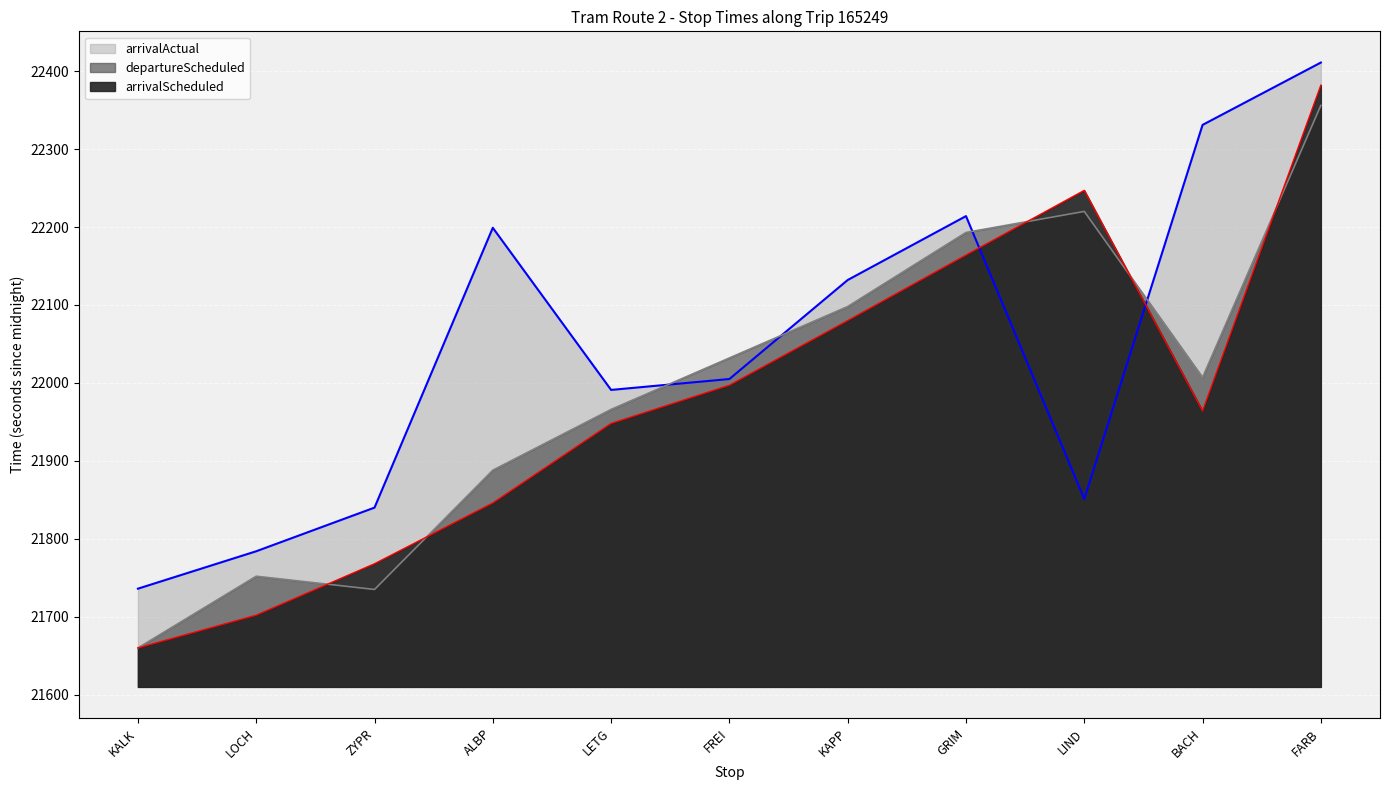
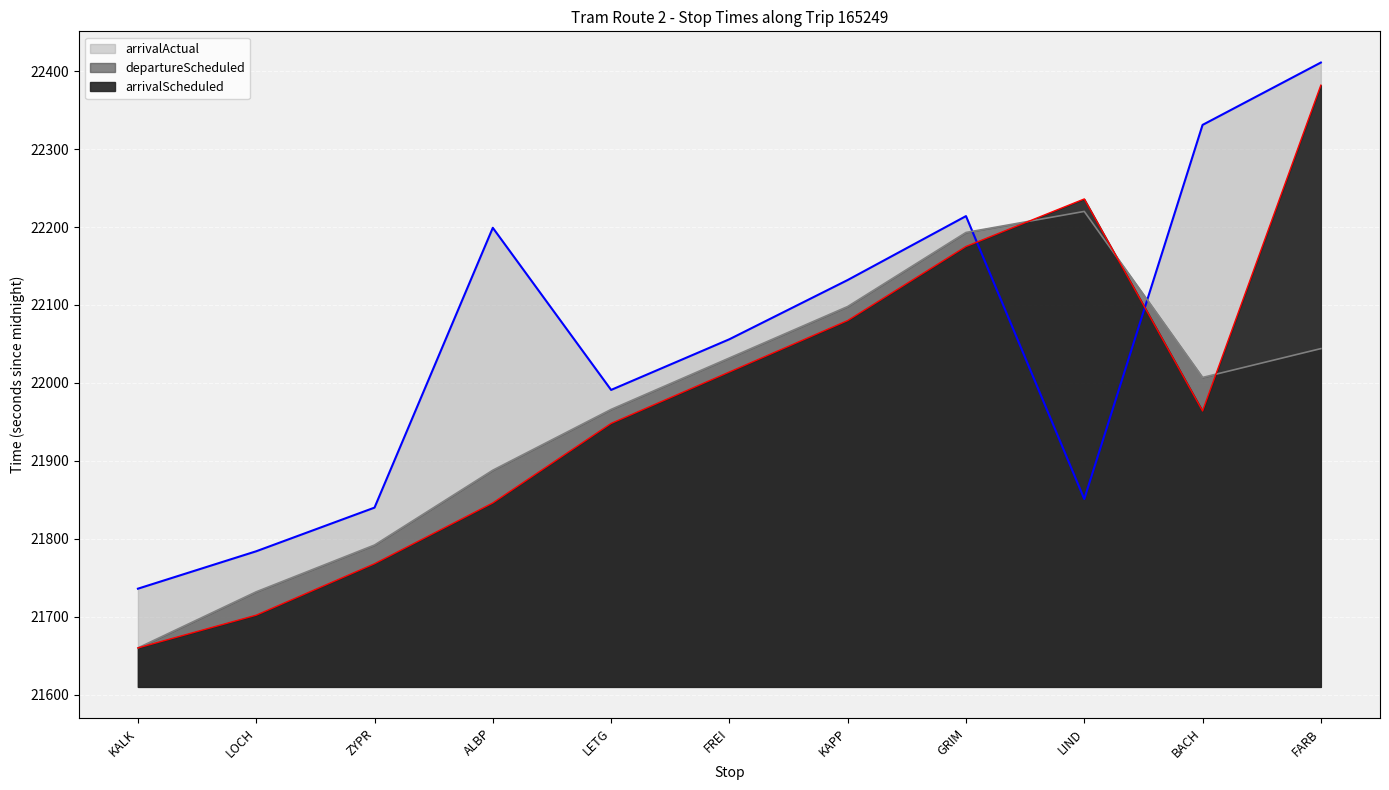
  {
    "arrivalActual": {
      "KALK": 21740,
      "LOCH": 21780,
      "ZYPR": 21840,
      "ALBP": 22200,
      "LETG": 21990,
-     "FREI": 22010,
+     "FREI": 22060,
      "KAPP": 22130,
      "GRIM": 22210,
      "LIND": 21850,
      "BACH": 22330,
      "FARB": 22410
    },
    "departureScheduled": {
-     "LOCH": 21750,
-     "ZYPR": 21740,
+     "LOCH": 21730,
+     "ZYPR": 21790,
      "ALBP": 21890,
      "LETG": 21970,
      "FREI": 22030,
      "KAPP": 22100,
      "GRIM": 22190,
      "LIND": 22220,
      "BACH": 22010,
-     "FARB": 22360
+     "FARB": 22040
    },
    "arrivalScheduled": {
      "LOCH": 21700,
      "ZYPR": 21770,
      "ALBP": 21850,
      "LETG": 21950,
-     "FREI": 22000,
+     "FREI": 22010,
      "KAPP": 22080,
-     "GRIM": 22160,
-     "LIND": 22250,
+     "GRIM": 22180,
+     "LIND": 22240,
      "BACH": 21960,
      "FARB": 22380
    }
  }
